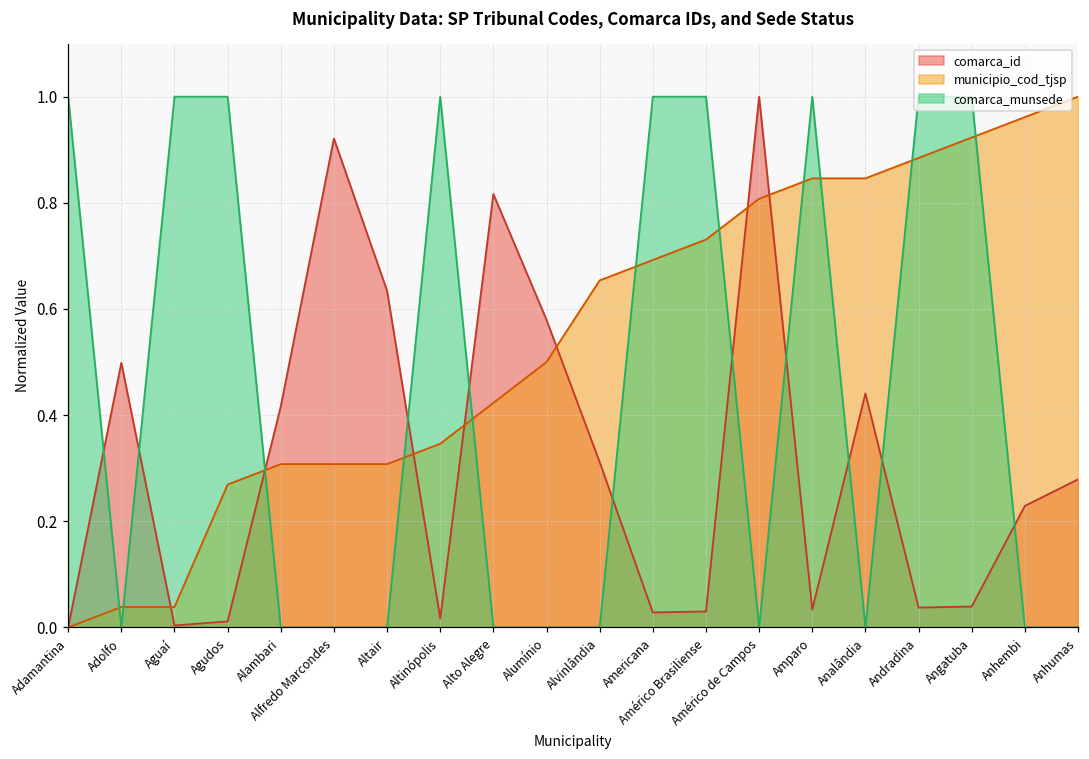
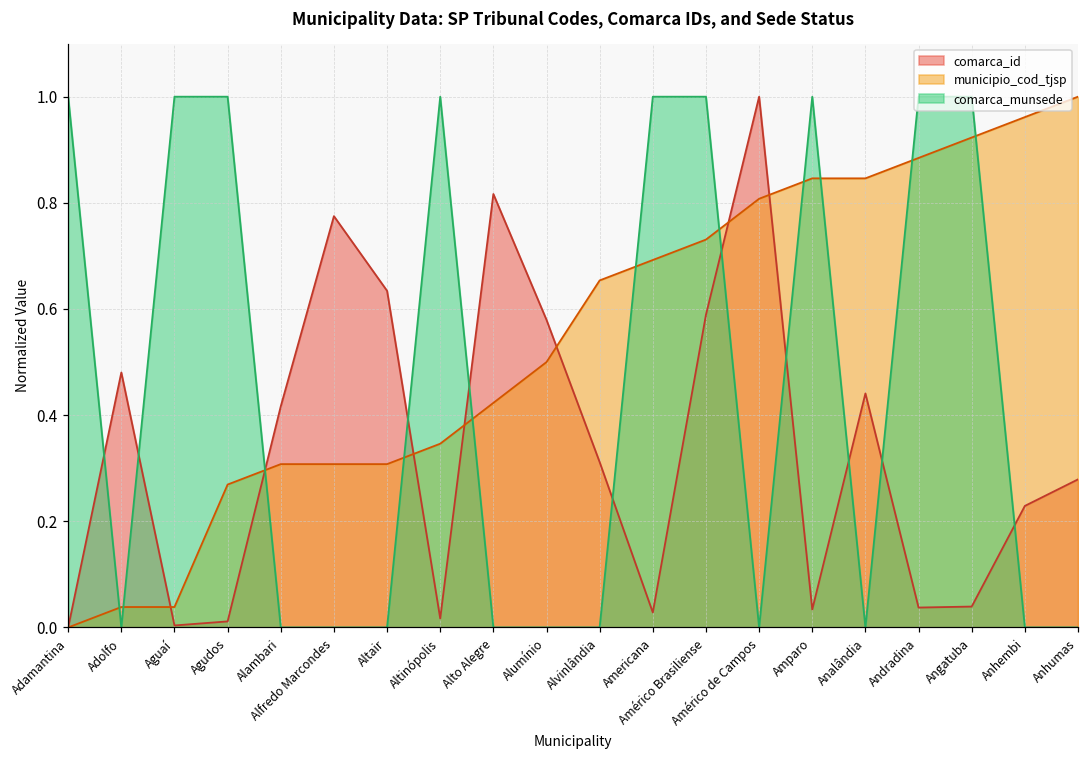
  {
    "comarca_id": {
-     "Adolfo": 0.50,
+     "Adolfo": 0.48,
      "Aguaí": 0.00,
      "Agudos": 0.01,
      "Alambari": 0.42,
-     "Alfredo Marcondes": 0.92,
+     "Alfredo Marcondes": 0.77,
      "Altair": 0.63,
      "Altinópolis": 0.02,
      "Alto Alegre": 0.82,
      "Alumínio": 0.58,
      "Alvinlândia": 0.31,
      "Americana": 0.03,
-     "Américo Brasiliense": 0.03,
+     "Américo Brasiliense": 0.59,
      "Américo de Campos": 1.00,
      "Amparo": 0.03,
      "Analândia": 0.44,
      "Andradina": 0.04,
      "Angatuba": 0.04,
      "Anhembi": 0.23,
      "Anhumas": 0.28
    },
    "municipio_cod_tjsp": {
      "Adolfo": 0.04,
      "Aguaí": 0.04,
      "Agudos": 0.27,
      "Alambari": 0.31,
      "Alfredo Marcondes": 0.31,
      "Altair": 0.31,
      "Altinópolis": 0.35,
      "Alto Alegre": 0.42,
      "Alumínio": 0.50,
      "Alvinlândia": 0.65,
      "Americana": 0.69,
      "Américo Brasiliense": 0.73,
      "Américo de Campos": 0.81,
      "Amparo": 0.85,
      "Analândia": 0.85,
      "Andradina": 0.88,
      "Angatuba": 0.92,
      "Anhembi": 0.96,
      "Anhumas": 1.00
    },
    "comarca_munsede": {
      "Adamantina": 1.00,
      "Adolfo": 0.00,
      "Aguaí": 1.00,
      "Agudos": 1.00,
      "Alambari": 0.00,
      "Alfredo Marcondes": 0.00,
      "Altair": 0.00,
      "Altinópolis": 1.00,
      "Alto Alegre": 0.00,
      "Alumínio": 0.00,
      "Alvinlândia": 0.00,
      "Americana": 1.00,
      "Américo Brasiliense": 1.00,
      "Américo de Campos": 0.00,
      "Amparo": 1.00,
      "Analândia": 0.00,
      "Anhembi": 0.00,
      "Anhumas": 0.00
    }
  }
